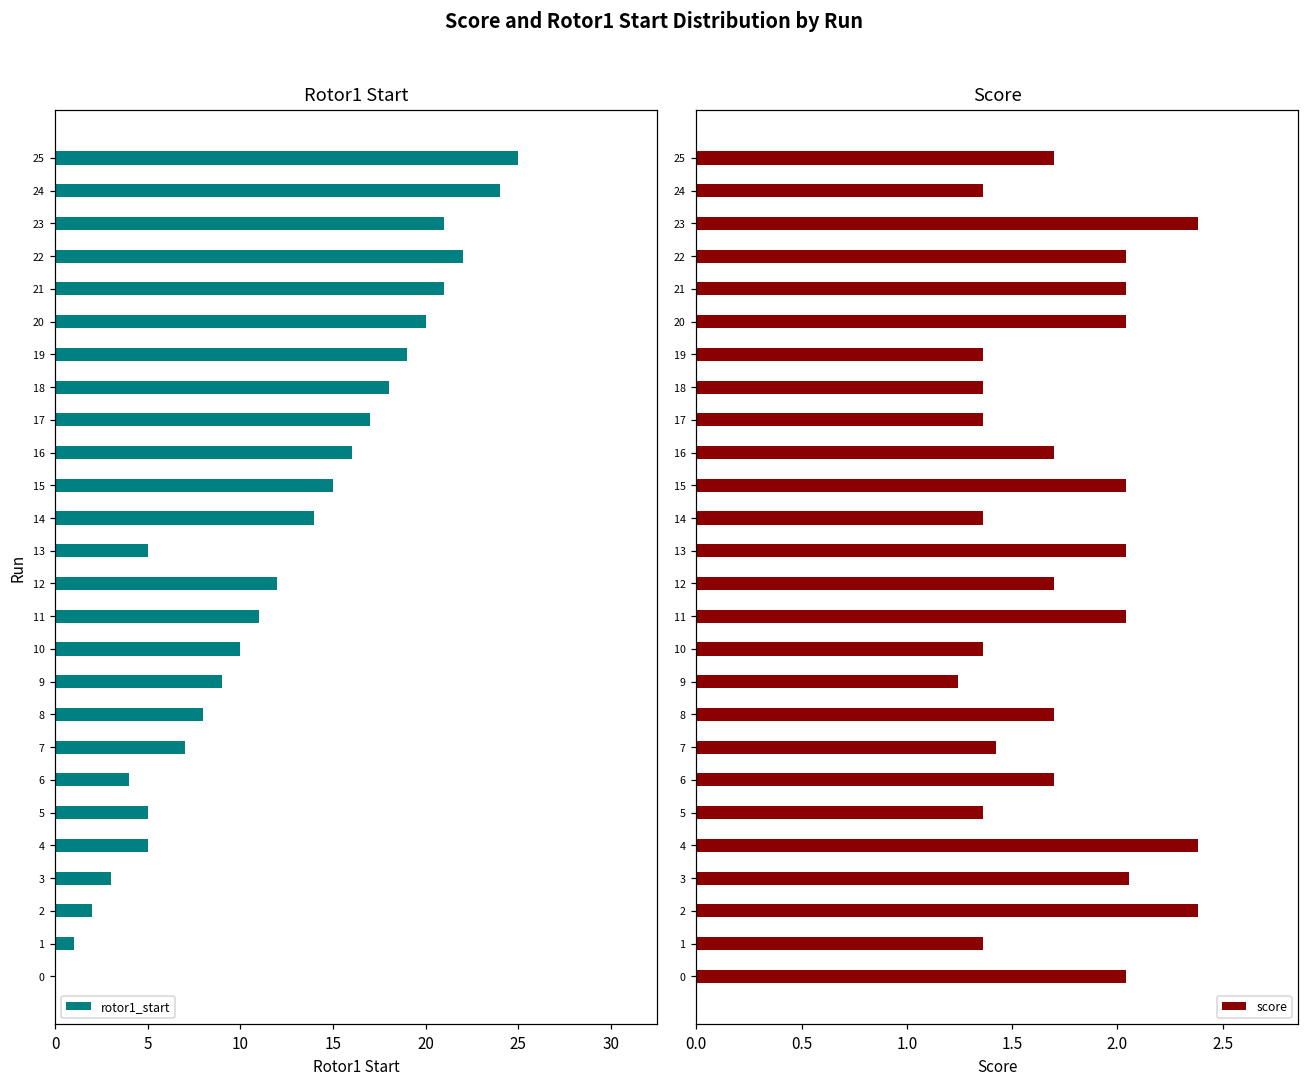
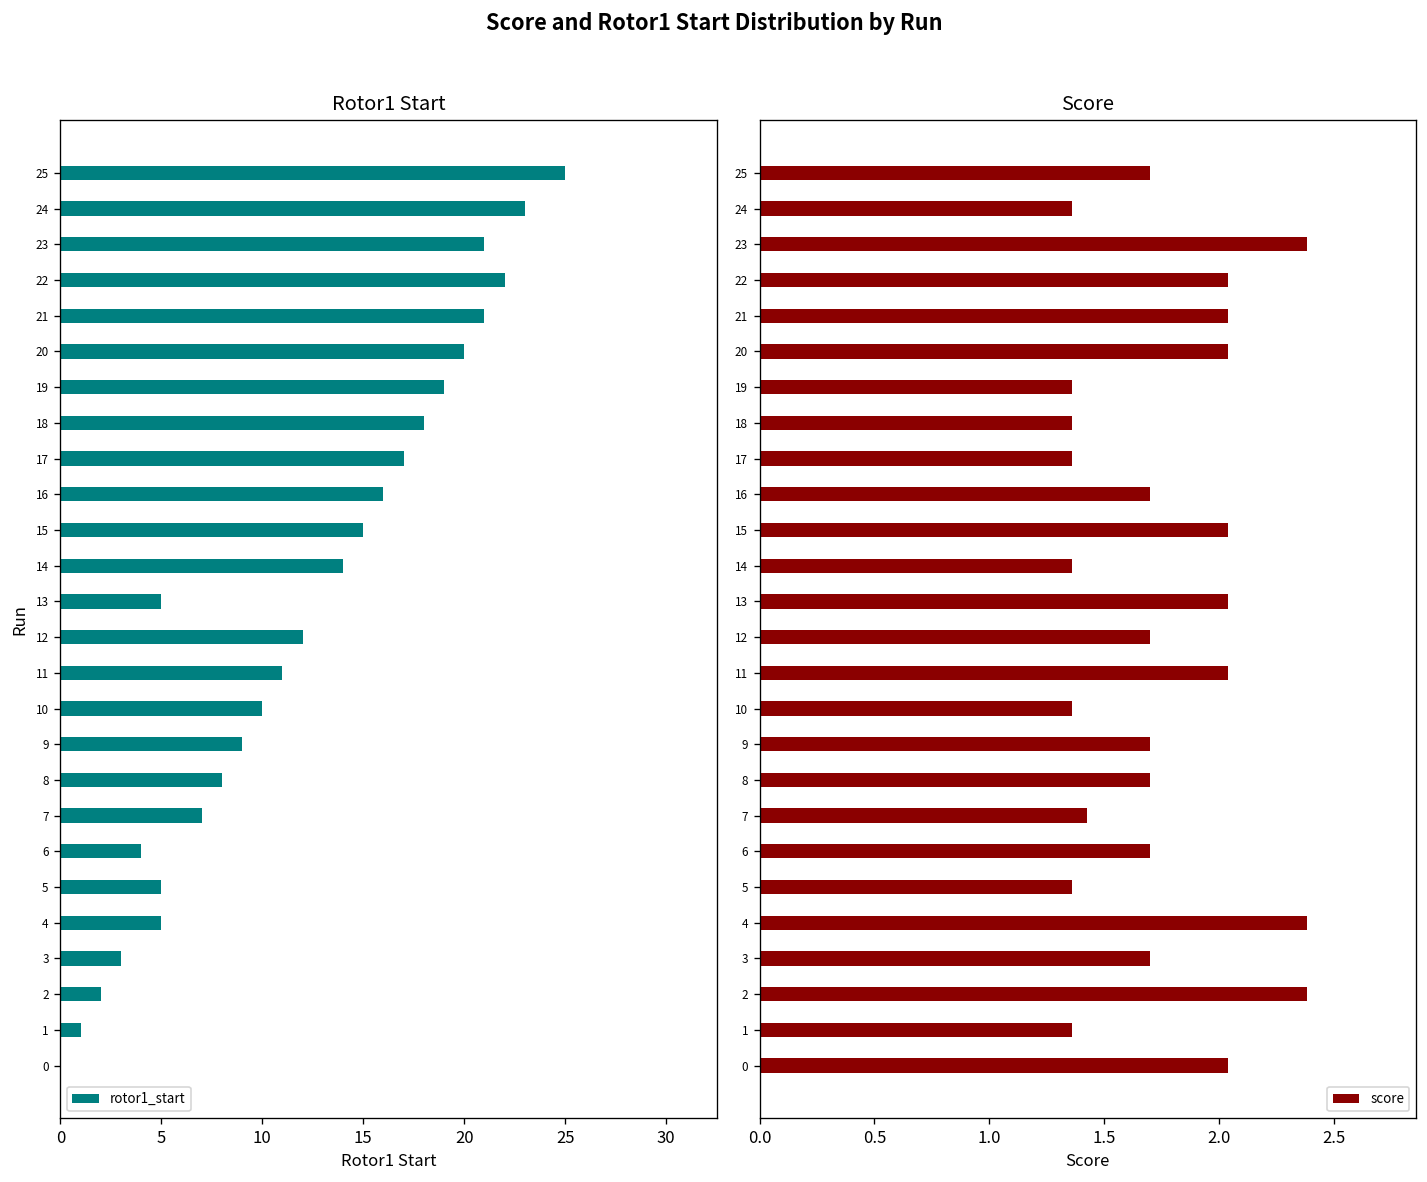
  {
    "Rotor1 Start": {
      "25": 25,
-     "24": 24,
+     "24": 23,
      "23": 21,
      "22": 22,
      "21": 21,
      "20": 20,
      "19": 19,
      "18": 18,
      "17": 17,
      "16": 16,
      "15": 15,
      "14": 14,
      "13": 5,
      "12": 12,
      "11": 11,
      "10": 10,
      "9": 9,
      "8": 8,
      "7": 7,
      "6": 4,
      "5": 5,
      "4": 5,
      "3": 3,
      "2": 2,
      "1": 1,
      "0": 0
    },
    "Score": {
      "25": 1.70,
      "24": 1.36,
      "23": 2.38,
      "22": 2.04,
      "21": 2.04,
      "20": 2.04,
      "19": 1.36,
      "18": 1.36,
      "17": 1.36,
      "16": 1.70,
      "15": 2.04,
      "14": 1.36,
      "13": 2.04,
      "12": 1.70,
      "11": 2.04,
      "10": 1.36,
-     "9": 1.24,
+     "9": 1.70,
      "8": 1.70,
      "7": 1.43,
      "6": 1.70,
      "5": 1.36,
      "4": 2.38,
-     "3": 2.06,
+     "3": 1.70,
      "2": 2.38,
      "1": 1.36,
      "0": 2.04
    }
  }
